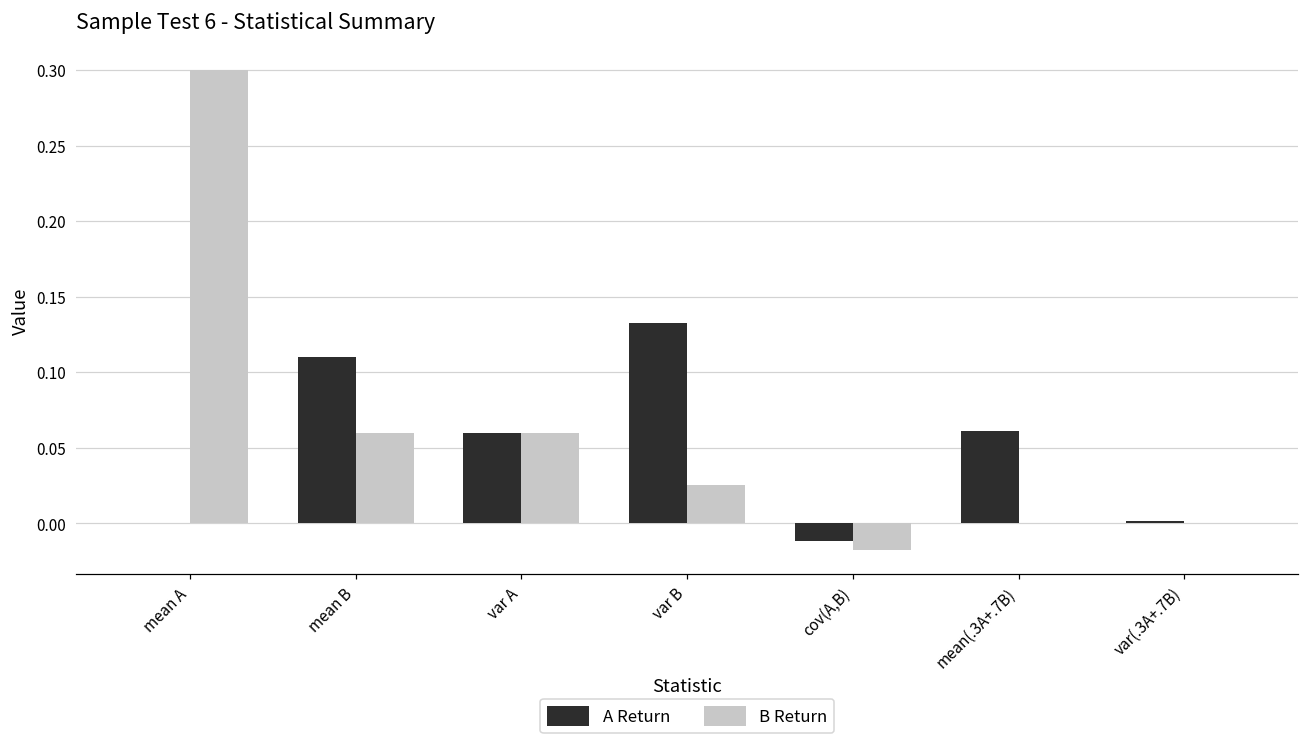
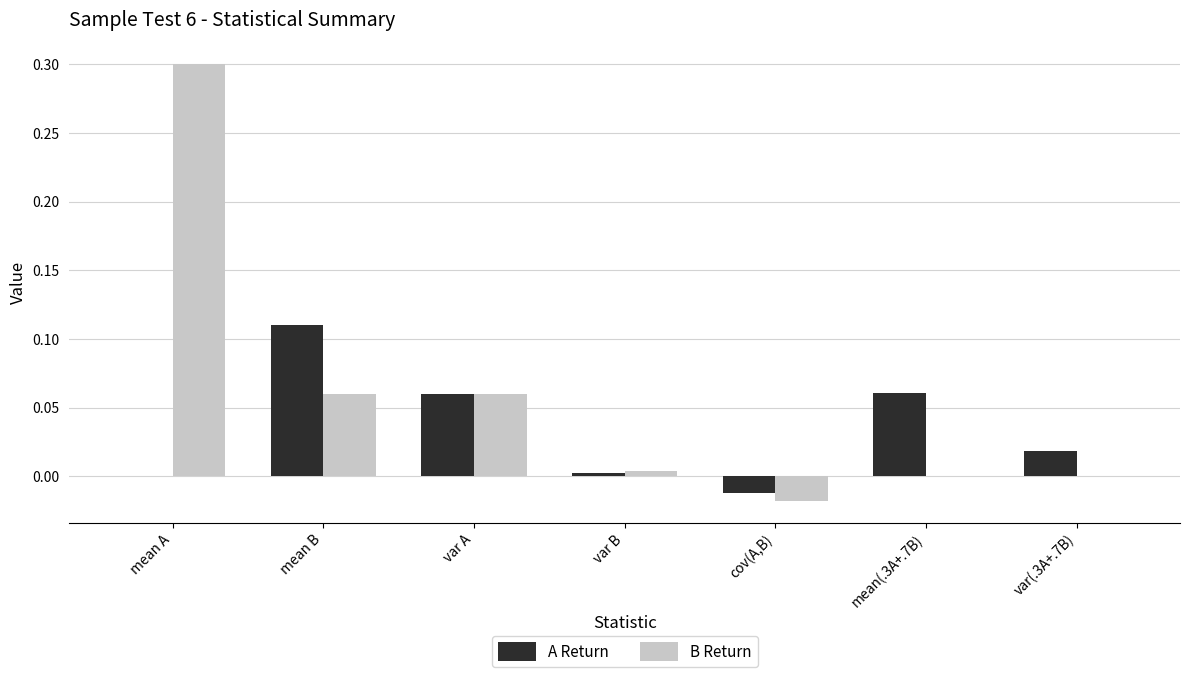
  {
    "A Return": {
      "mean A": 0.000,
      "mean B": 0.110,
      "var A": 0.060,
-     "var B": 0.133,
+     "var B": 0.002,
      "cov(A,B)": -0.012,
      "mean(.3A+.7B)": 0.061,
-     "var(.3A+.7B)": 0.002
+     "var(.3A+.7B)": 0.018
    },
    "B Return": {
      "mean A": 0.300,
      "mean B": 0.060,
      "var A": 0.060,
-     "var B": 0.025,
+     "var B": 0.004,
      "cov(A,B)": -0.018,
      "mean(.3A+.7B)": 0.000,
      "var(.3A+.7B)": 0.000
    }
  }
